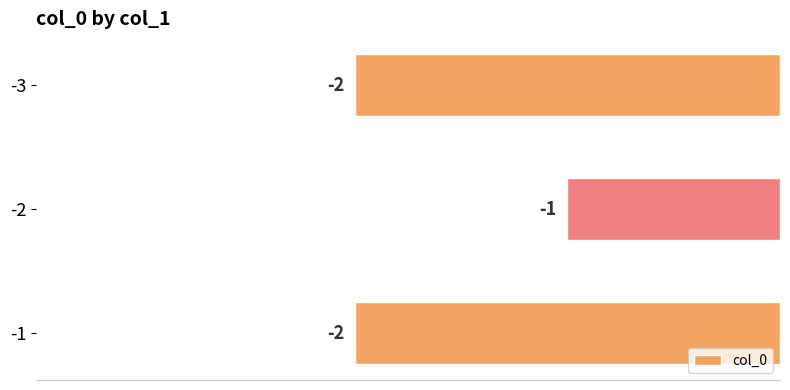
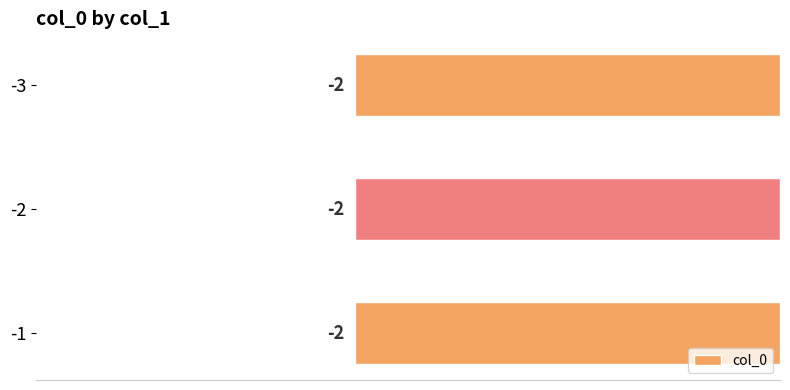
  {
    "-3": -2,
-   "-2": -1,
+   "-2": -2,
    "-1": -2
  }
